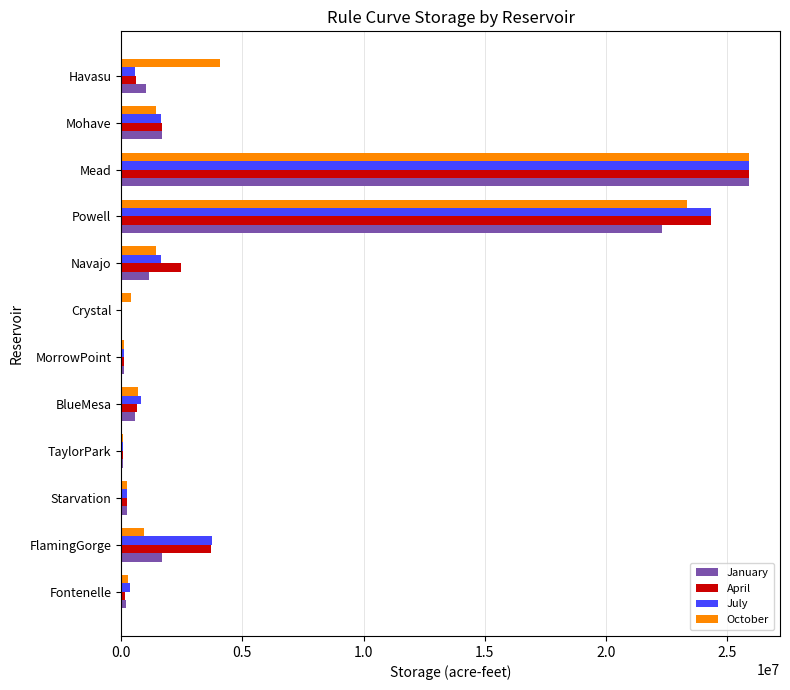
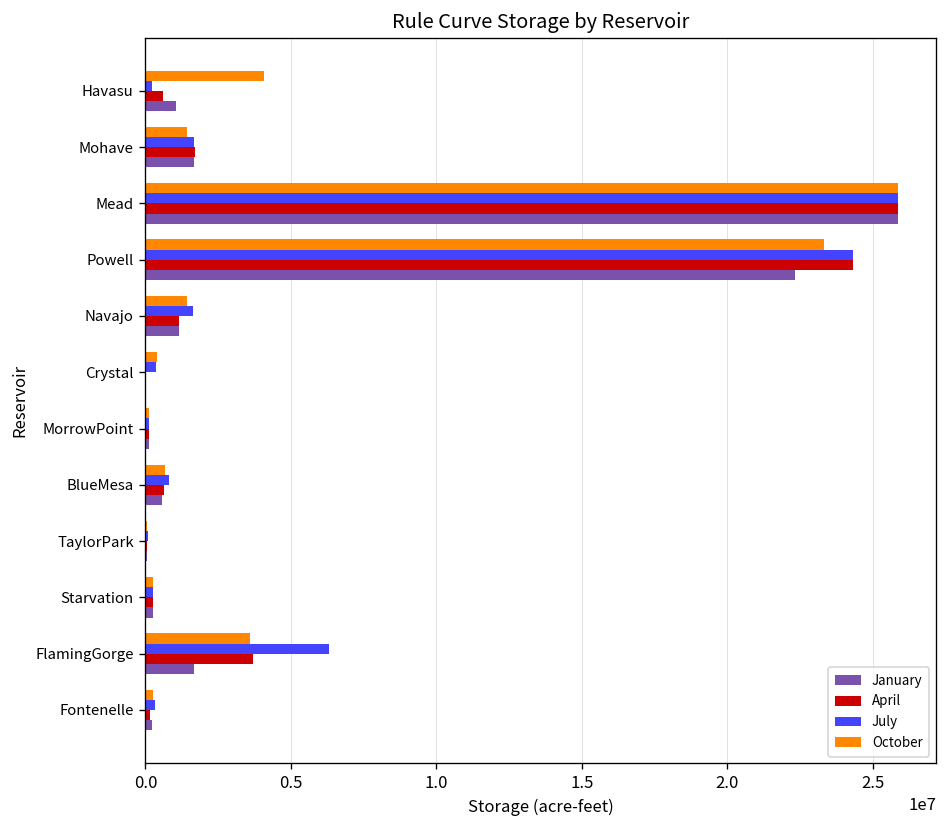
  {
    "January": {
      "Havasu": 1000000,
      "Mohave": 1700000,
      "Mead": 25900000,
      "Powell": 22300000,
      "Navajo": 1100000,
      "MorrowPoint": 100000,
      "BlueMesa": 600000,
      "Starvation": 300000,
      "FlamingGorge": 1700000,
      "Fontenelle": 200000
    },
    "April": {
      "Havasu": 600000,
      "Mohave": 1700000,
      "Mead": 25900000,
      "Powell": 24300000,
-     "Navajo": 2500000,
+     "Navajo": 1100000,
      "MorrowPoint": 100000,
      "BlueMesa": 700000,
      "Starvation": 300000,
      "FlamingGorge": 3700000,
      "Fontenelle": 200000
    },
    "July": {
-     "Havasu": 600000,
+     "Havasu": 200000,
      "Mohave": 1700000,
      "Mead": 25900000,
      "Powell": 24300000,
      "Navajo": 1600000,
-     "Crystal": 0,
+     "Crystal": 400000,
      "MorrowPoint": 100000,
      "BlueMesa": 800000,
      "Starvation": 300000,
-     "FlamingGorge": 3700000,
+     "FlamingGorge": 6300000,
      "Fontenelle": 300000
    },
    "October": {
      "Havasu": 4100000,
      "Mohave": 1400000,
      "Mead": 25900000,
      "Powell": 23300000,
      "Navajo": 1400000,
      "Crystal": 400000,
      "MorrowPoint": 100000,
      "BlueMesa": 700000,
      "Starvation": 300000,
-     "FlamingGorge": 1000000,
+     "FlamingGorge": 3600000,
      "Fontenelle": 300000
    }
  }
